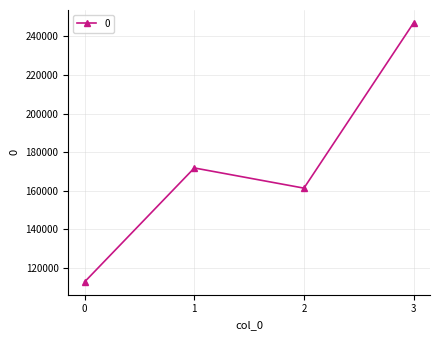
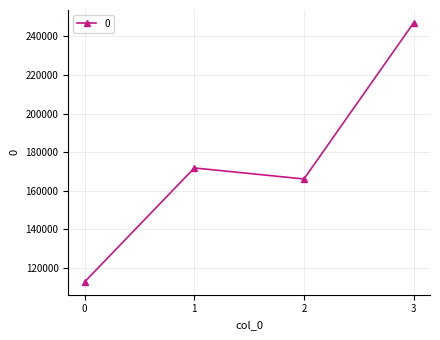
  {
    "0": 113000,
    "1": 172000,
-   "2": 161000,
+   "2": 166000,
    "3": 247000
  }
